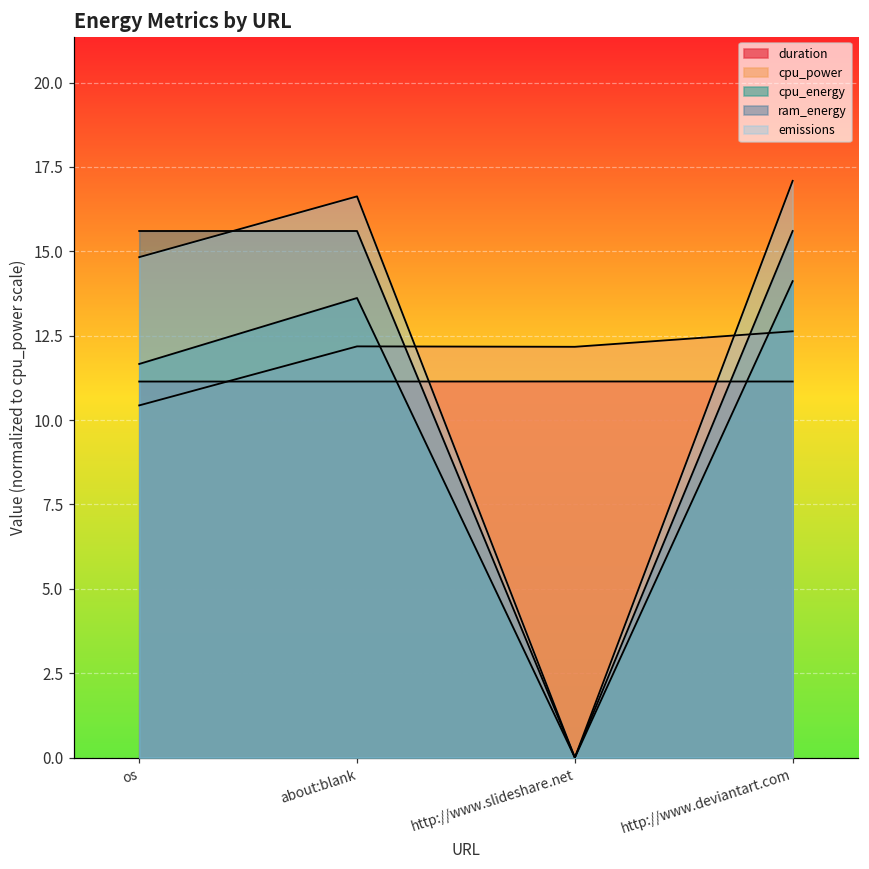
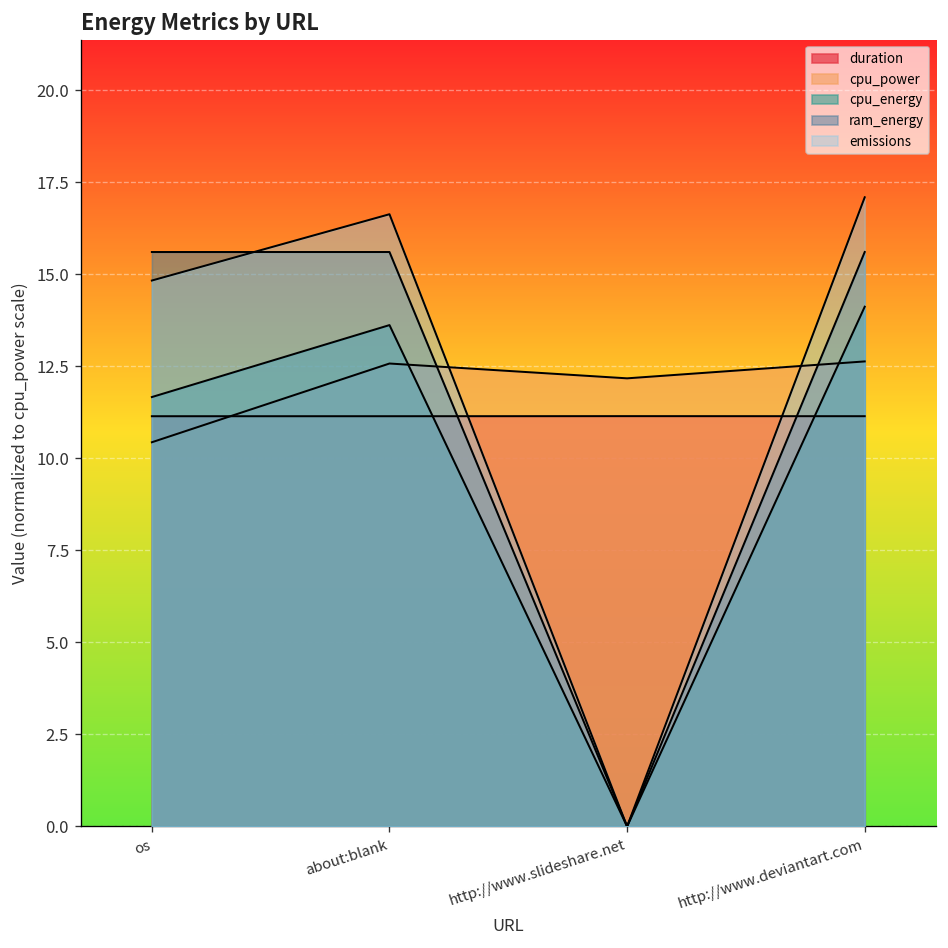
  {
    "duration": {
      "os": 11.1,
      "about:blank": 11.1,
      "http://www.slideshare.net": 11.1,
      "http://www.deviantart.com": 11.1
    },
    "cpu_power": {
      "os": 10.4,
-     "about:blank": 12.2,
+     "about:blank": 12.6,
      "http://www.slideshare.net": 12.2,
      "http://www.deviantart.com": 12.6
    },
    "emissions": {
      "os": 14.8,
      "about:blank": 16.6,
      "http://www.deviantart.com": 17.1
    }
  }
